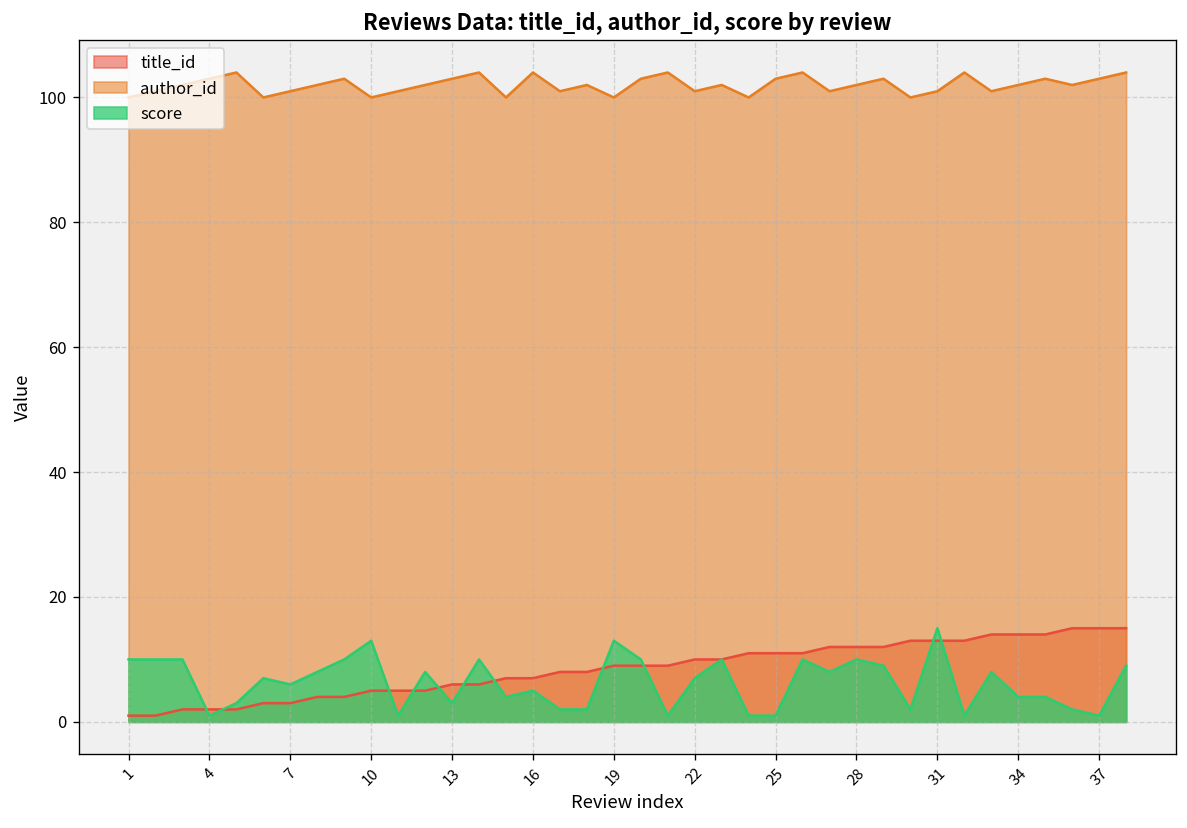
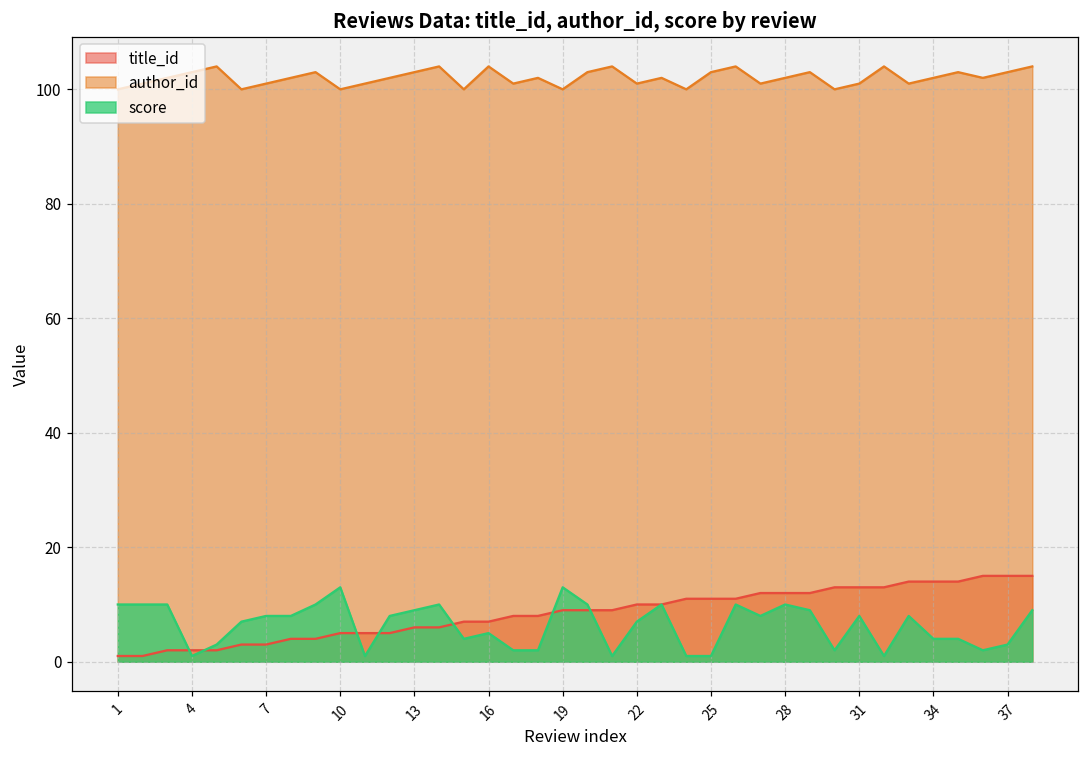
  {
    "score": {
      "1": 10,
      "4": 1,
-     "7": 6,
+     "7": 8,
      "10": 13,
-     "13": 3,
+     "13": 9,
      "16": 5,
      "19": 13,
      "22": 7,
      "25": 1,
      "28": 10,
-     "31": 15,
+     "31": 8,
      "34": 4,
-     "37": 1
+     "37": 3
    }
  }
